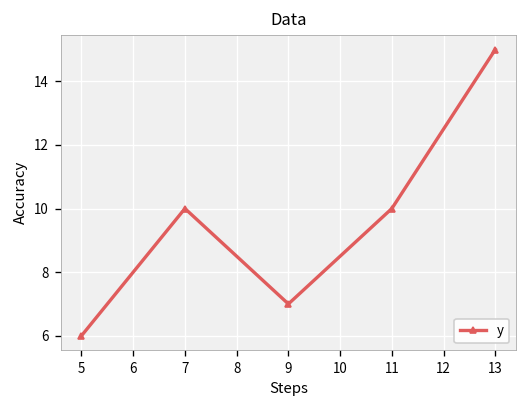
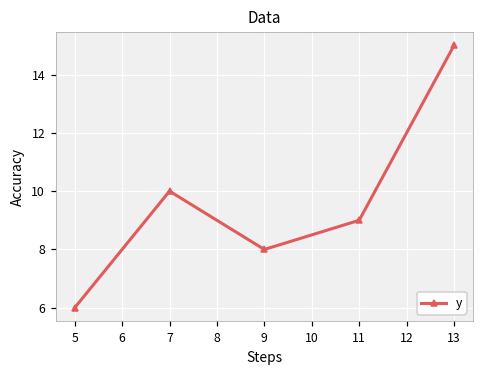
  {
    "5": 6,
    "7": 10,
-   "9": 7,
-   "11": 10,
+   "9": 8,
+   "11": 9,
    "13": 15
  }
